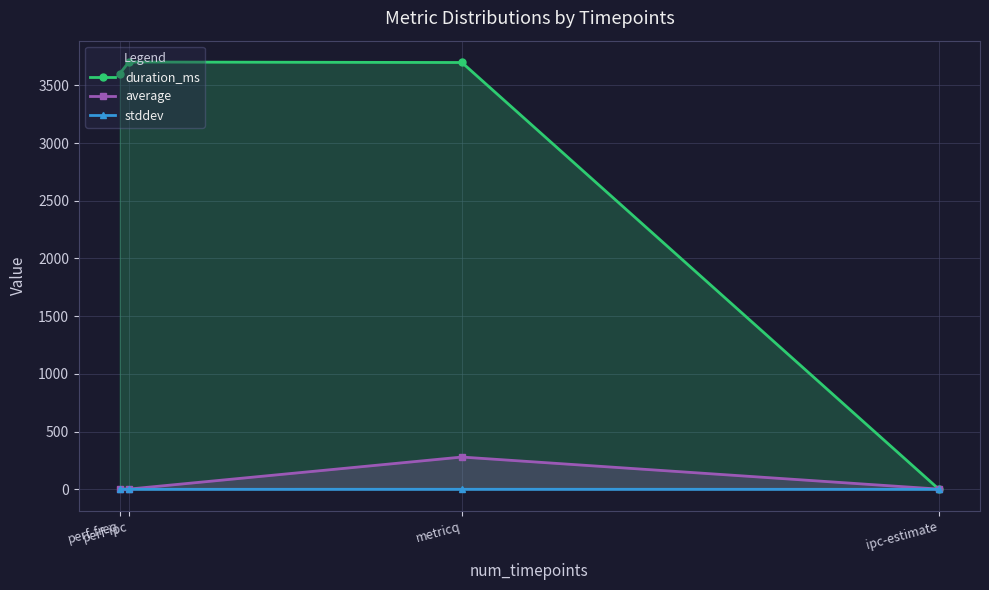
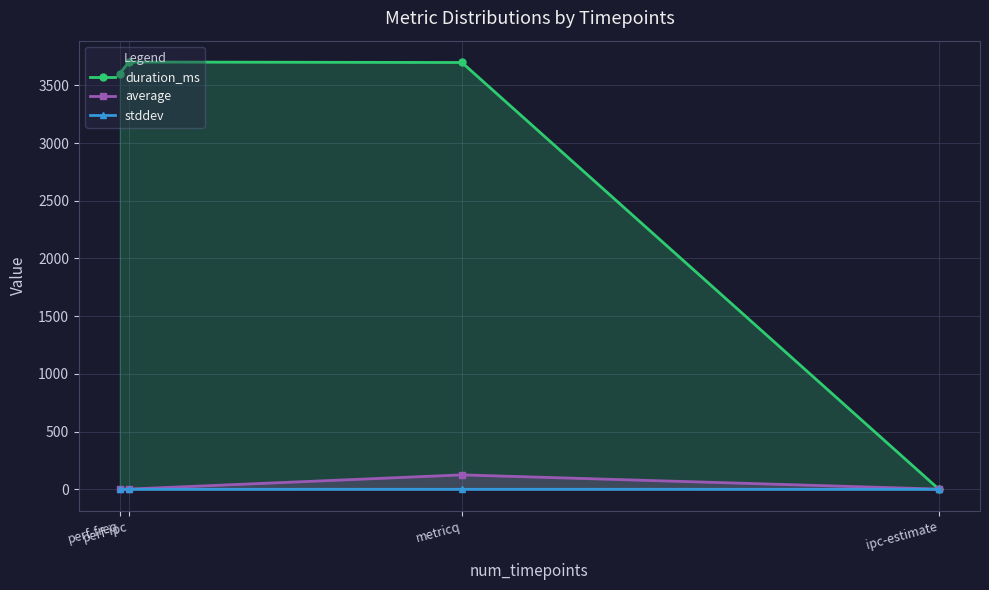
  {
    "duration_ms": {
      "metricq": 3700
    },
    "average": {
-     "metricq": 280
+     "metricq": 130
    },
    "stddev": {
      "metricq": 0
    }
  }
